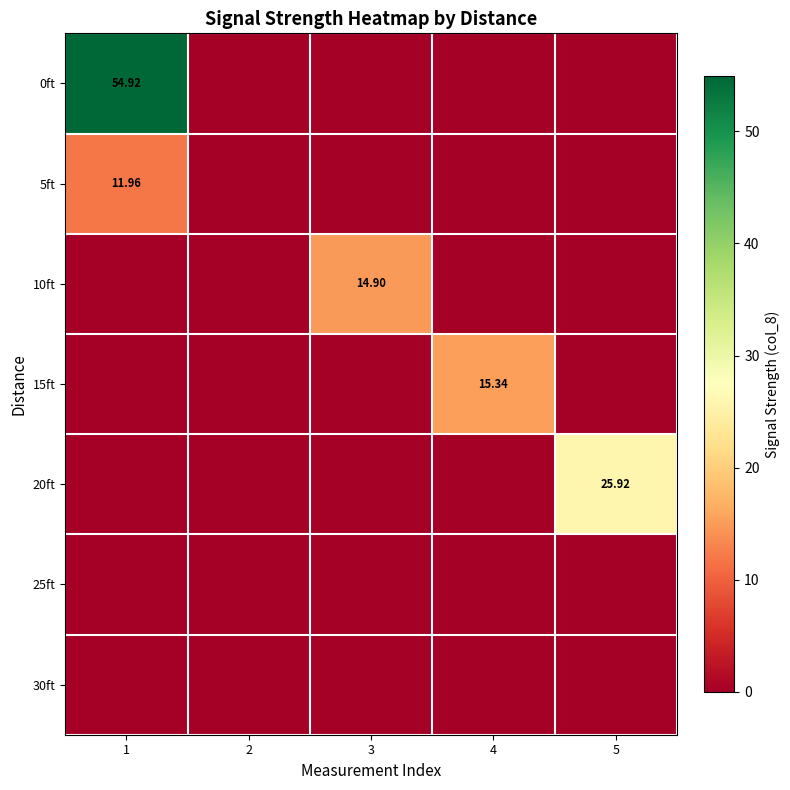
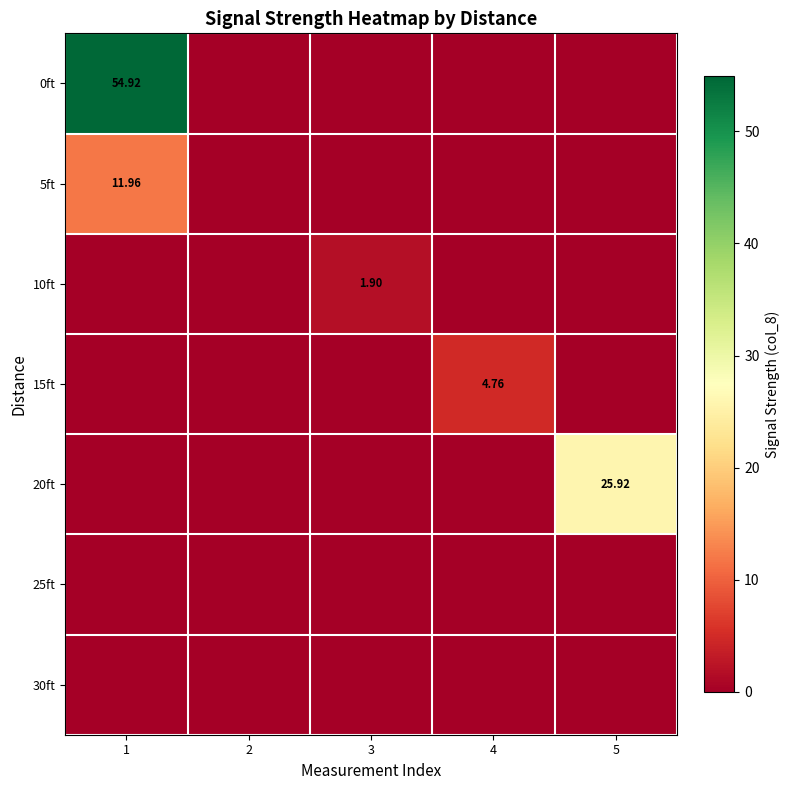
  {
    "0ft": {
      "1": 54.92
    },
    "5ft": {
      "1": 11.96
    },
    "10ft": {
-     "3": 14.90
+     "3": 1.90
    },
    "15ft": {
-     "4": 15.34
+     "4": 4.76
    },
    "20ft": {
      "5": 25.92
    }
  }
